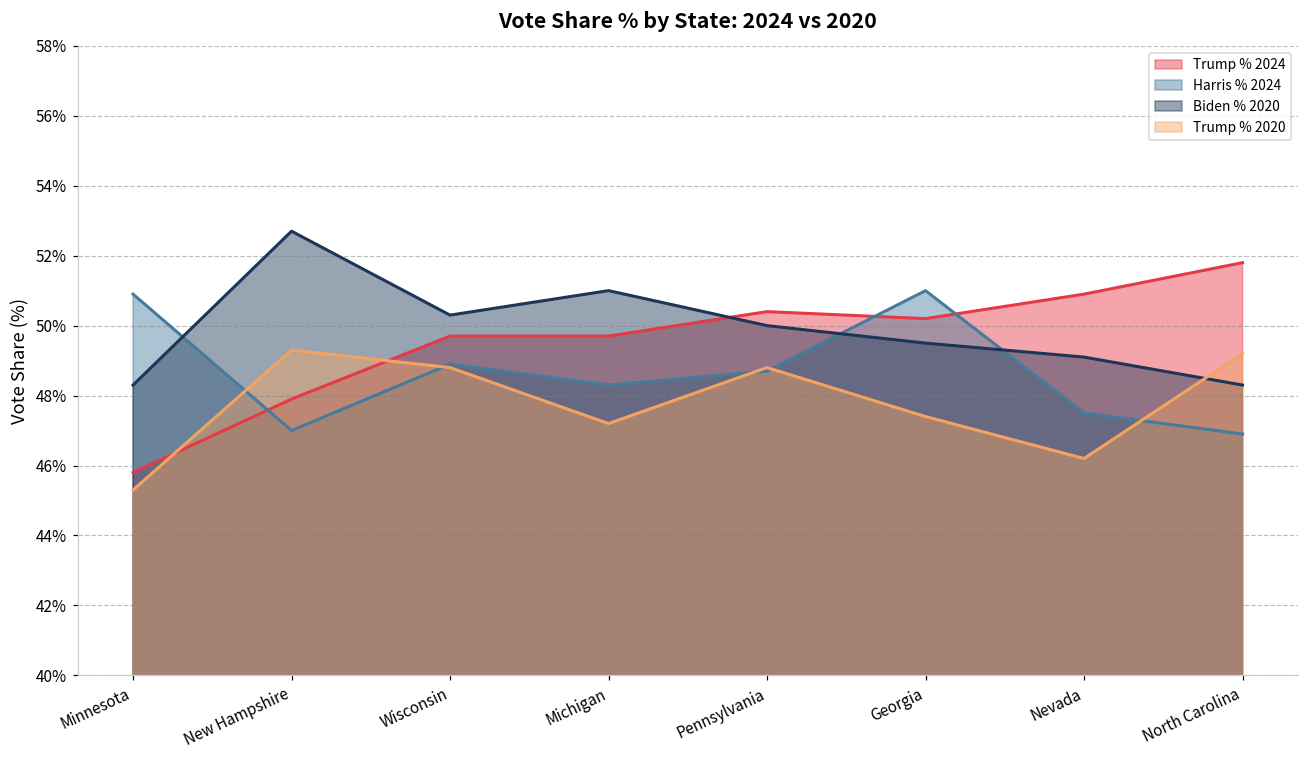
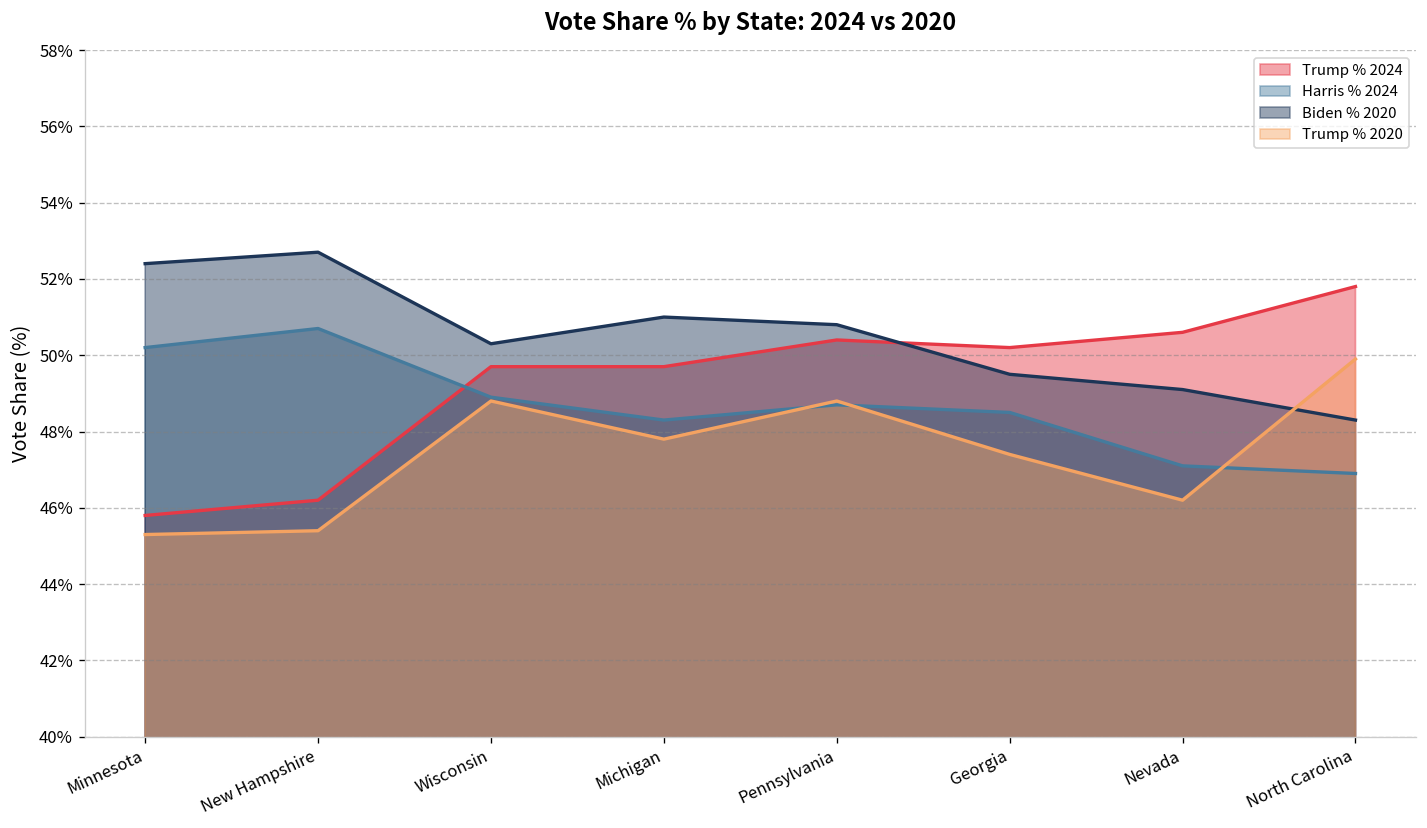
  {
    "Trump % 2024": {
      "Minnesota": "45.8%",
-     "New Hampshire": "47.9%",
+     "New Hampshire": "46.2%",
      "Wisconsin": "49.7%",
      "Michigan": "49.7%",
      "Pennsylvania": "50.4%",
      "Georgia": "50.2%",
-     "Nevada": "50.9%",
+     "Nevada": "50.6%",
      "North Carolina": "51.8%"
    },
    "Harris % 2024": {
-     "Minnesota": "50.9%",
-     "New Hampshire": "47.0%",
+     "Minnesota": "50.2%",
+     "New Hampshire": "50.7%",
      "Wisconsin": "48.9%",
      "Michigan": "48.3%",
      "Pennsylvania": "48.7%",
-     "Georgia": "51.0%",
-     "Nevada": "47.5%",
+     "Georgia": "48.5%",
+     "Nevada": "47.1%",
      "North Carolina": "46.9%"
    },
    "Biden % 2020": {
-     "Minnesota": "48.3%",
+     "Minnesota": "52.4%",
      "New Hampshire": "52.7%",
      "Wisconsin": "50.3%",
      "Michigan": "51.0%",
-     "Pennsylvania": "50.0%",
+     "Pennsylvania": "50.8%",
      "Georgia": "49.5%",
      "Nevada": "49.1%",
      "North Carolina": "48.3%"
    },
    "Trump % 2020": {
      "Minnesota": "45.3%",
-     "New Hampshire": "49.3%",
+     "New Hampshire": "45.4%",
      "Wisconsin": "48.8%",
-     "Michigan": "47.2%",
+     "Michigan": "47.8%",
      "Pennsylvania": "48.8%",
      "Georgia": "47.4%",
      "Nevada": "46.2%",
-     "North Carolina": "49.2%"
+     "North Carolina": "49.9%"
    }
  }
